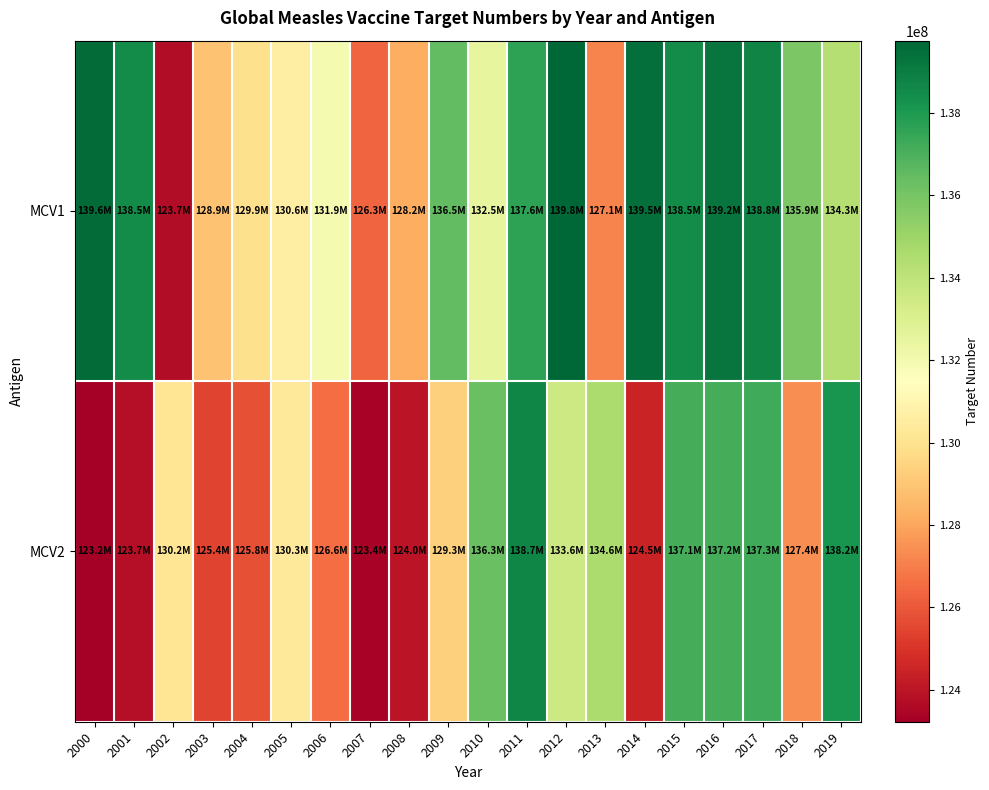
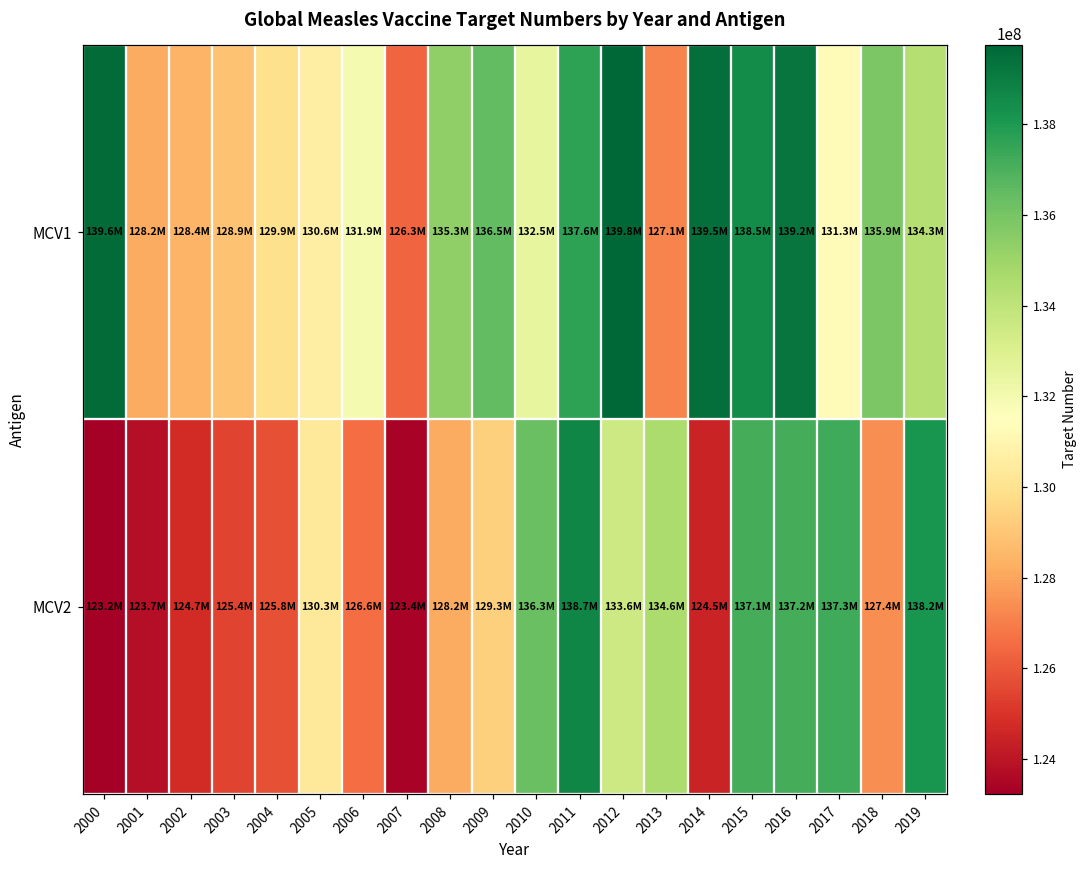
  {
    "MCV1": {
      "2000": "139.6M",
-     "2001": "138.5M",
-     "2002": "123.7M",
+     "2001": "128.2M",
+     "2002": "128.4M",
      "2003": "128.9M",
      "2004": "129.9M",
      "2005": "130.6M",
      "2006": "131.9M",
      "2007": "126.3M",
-     "2008": "128.2M",
+     "2008": "135.3M",
      "2009": "136.5M",
      "2010": "132.5M",
      "2011": "137.6M",
      "2012": "139.8M",
      "2013": "127.1M",
      "2014": "139.5M",
      "2015": "138.5M",
      "2016": "139.2M",
-     "2017": "138.8M",
+     "2017": "131.3M",
      "2018": "135.9M",
      "2019": "134.3M"
    },
    "MCV2": {
      "2000": "123.2M",
      "2001": "123.7M",
-     "2002": "130.2M",
+     "2002": "124.7M",
      "2003": "125.4M",
      "2004": "125.8M",
      "2005": "130.3M",
      "2006": "126.6M",
      "2007": "123.4M",
-     "2008": "124.0M",
+     "2008": "128.2M",
      "2009": "129.3M",
      "2010": "136.3M",
      "2011": "138.7M",
      "2012": "133.6M",
      "2013": "134.6M",
      "2014": "124.5M",
      "2015": "137.1M",
      "2016": "137.2M",
      "2017": "137.3M",
      "2018": "127.4M",
      "2019": "138.2M"
    }
  }
